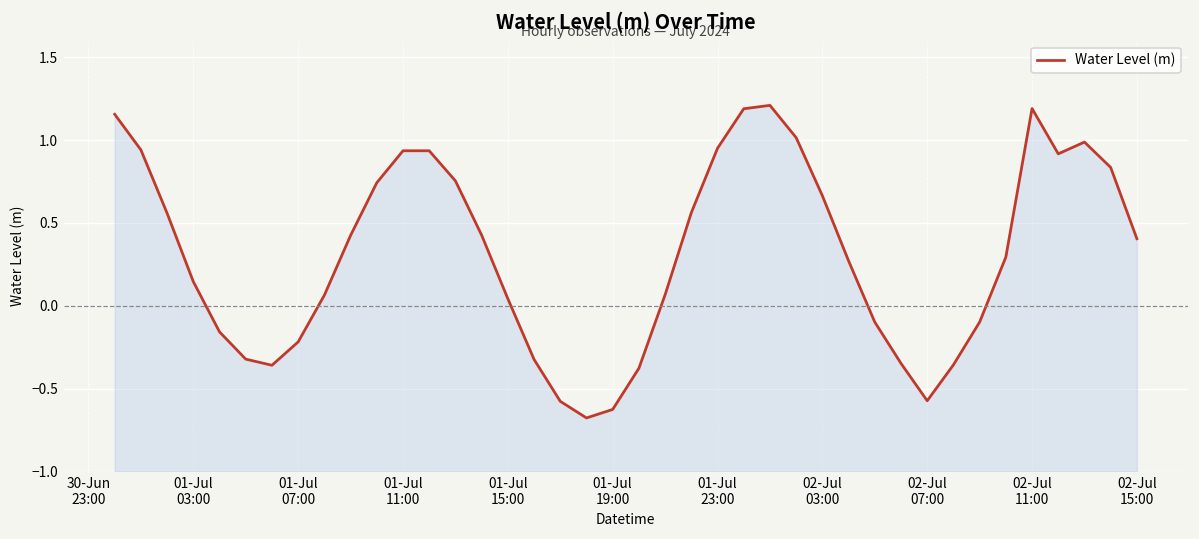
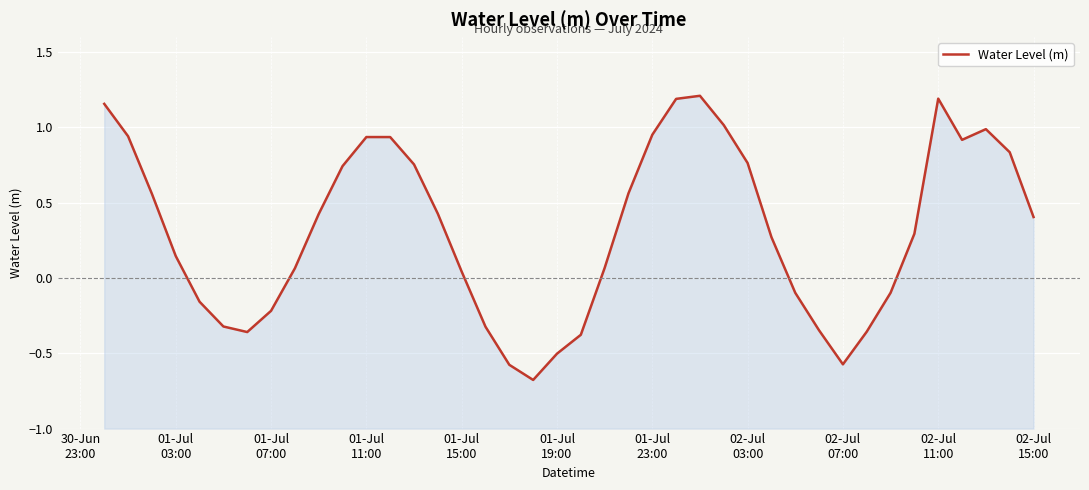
  {
    "01-Jul 03:00": 0.15,
    "01-Jul 07:00": -0.22,
    "01-Jul 11:00": 0.94,
    "01-Jul 15:00": 0.04,
-   "01-Jul 19:00": -0.63,
+   "01-Jul 19:00": -0.50,
    "01-Jul 23:00": 0.95,
-   "02-Jul 03:00": 0.66,
+   "02-Jul 03:00": 0.76,
    "02-Jul 07:00": -0.57,
    "02-Jul 11:00": 1.19,
    "02-Jul 15:00": 0.40
  }
